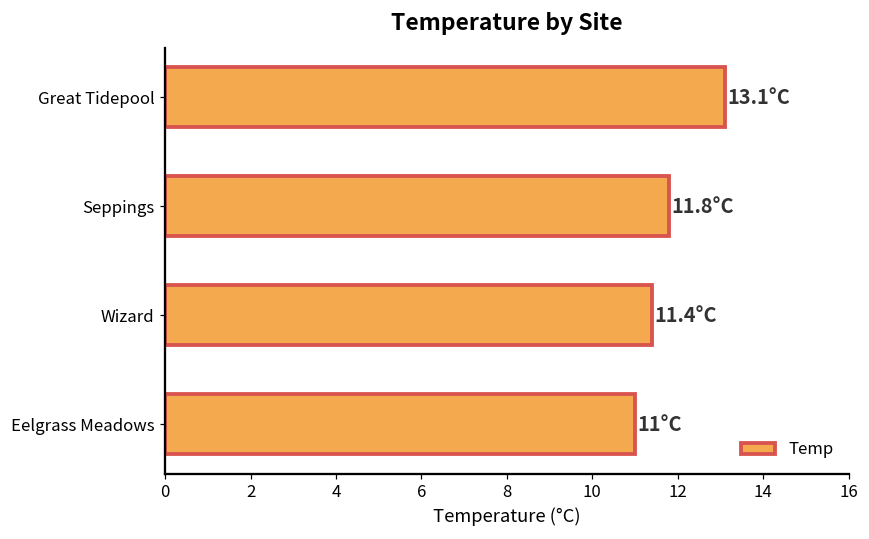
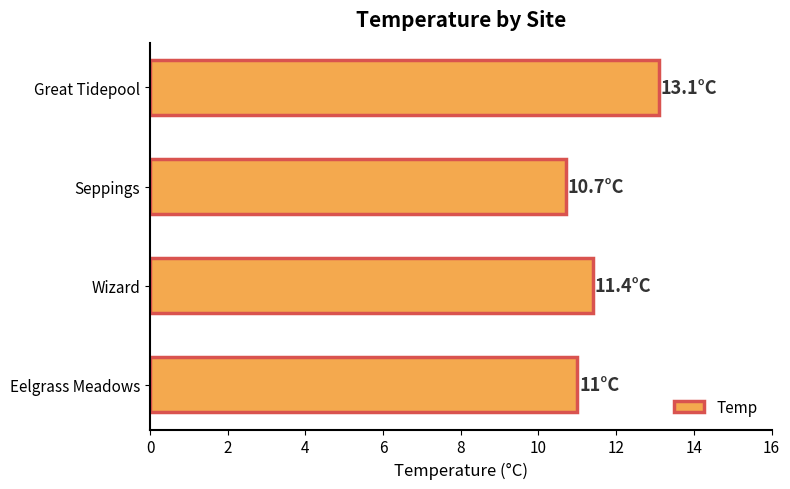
  {
    "Great Tidepool": "13.1°C",
-   "Seppings": "11.8°C",
+   "Seppings": "10.7°C",
    "Wizard": "11.4°C",
    "Eelgrass Meadows": "11°C"
  }
